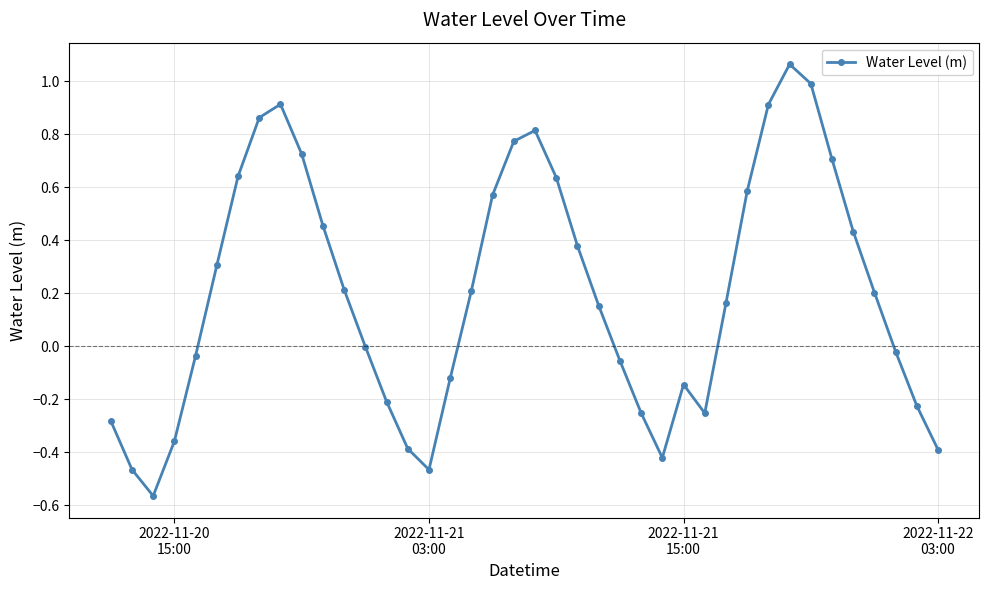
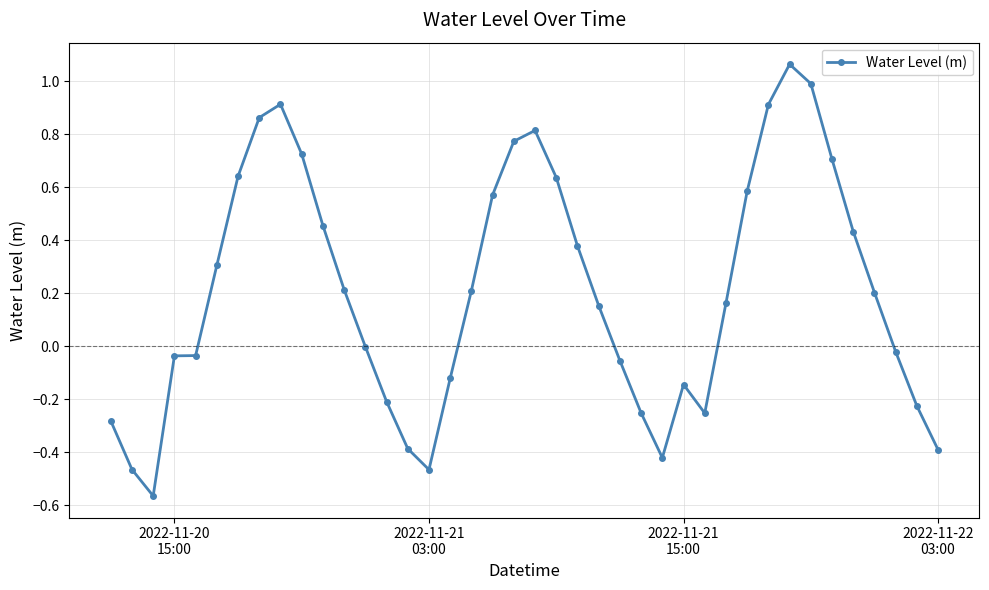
  {
-   "2022-11-20 15:00": -0.36,
+   "2022-11-20 15:00": -0.04,
    "2022-11-21 03:00": -0.47,
    "2022-11-21 15:00": -0.14,
    "2022-11-22 03:00": -0.39
  }
